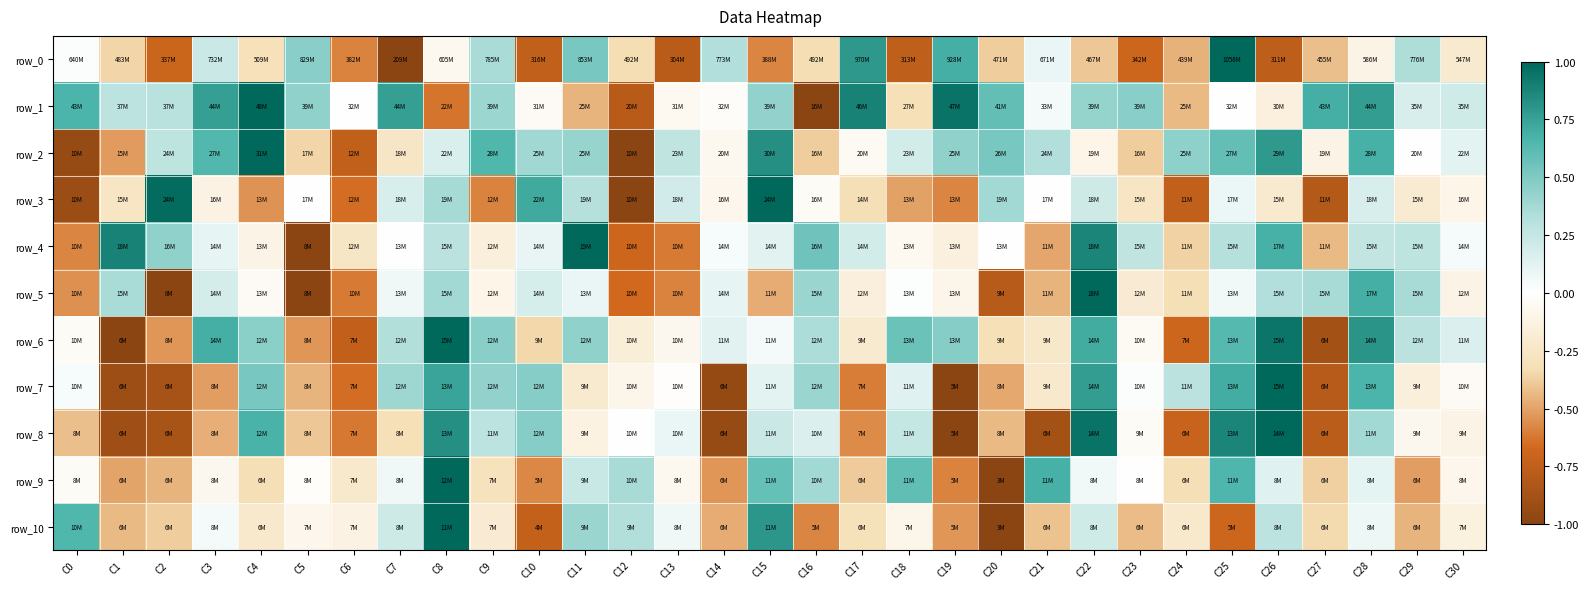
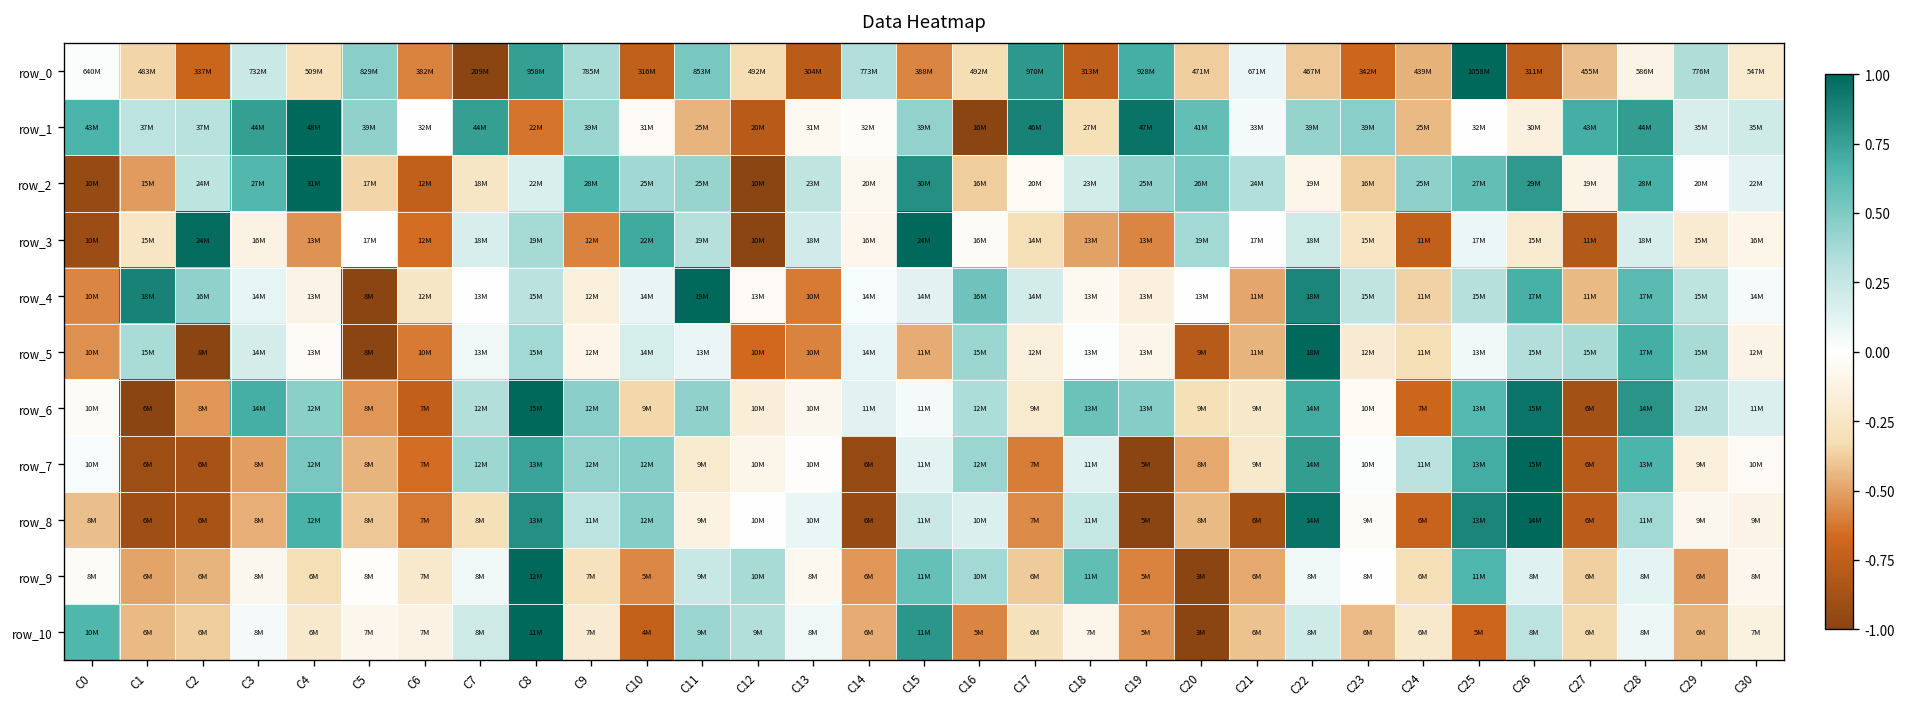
  {
    "row_0": {
      "C0": "640M",
      "C1": "483M",
      "C2": "337M",
      "C3": "732M",
      "C4": "509M",
      "C5": "829M",
      "C6": "382M",
      "C7": "209M",
-     "C8": "605M",
+     "C8": "958M",
      "C9": "785M",
      "C10": "316M",
      "C11": "853M",
      "C12": "492M",
      "C13": "304M",
      "C14": "773M",
      "C15": "388M",
      "C16": "492M",
      "C17": "970M",
      "C18": "313M",
      "C19": "928M",
      "C20": "471M",
      "C21": "671M",
      "C22": "467M",
      "C23": "342M",
      "C24": "439M",
      "C25": "1058M",
      "C26": "311M",
      "C27": "455M",
      "C28": "586M",
      "C29": "776M",
      "C30": "547M"
    },
    "row_4": {
      "C0": "10M",
      "C1": "18M",
      "C2": "16M",
      "C3": "14M",
      "C4": "13M",
      "C5": "8M",
      "C6": "12M",
      "C7": "13M",
      "C8": "15M",
      "C9": "12M",
      "C10": "14M",
      "C11": "19M",
-     "C12": "10M",
+     "C12": "13M",
      "C13": "10M",
      "C14": "14M",
      "C15": "14M",
      "C16": "16M",
      "C17": "14M",
      "C18": "13M",
      "C19": "13M",
      "C20": "13M",
      "C21": "11M",
      "C22": "18M",
      "C23": "15M",
      "C24": "11M",
      "C25": "15M",
      "C26": "17M",
      "C27": "11M",
-     "C28": "15M",
+     "C28": "17M",
      "C29": "15M",
      "C30": "14M"
    },
    "row_9": {
      "C0": "8M",
      "C1": "6M",
      "C2": "6M",
      "C3": "8M",
      "C4": "6M",
      "C5": "8M",
      "C6": "7M",
      "C7": "8M",
      "C8": "12M",
      "C9": "7M",
      "C10": "5M",
      "C11": "9M",
      "C12": "10M",
      "C13": "8M",
      "C14": "6M",
      "C15": "11M",
      "C16": "10M",
      "C17": "6M",
      "C18": "11M",
      "C19": "5M",
      "C20": "3M",
-     "C21": "11M",
+     "C21": "6M",
      "C22": "8M",
      "C23": "8M",
      "C24": "6M",
      "C25": "11M",
      "C26": "8M",
      "C27": "6M",
      "C28": "8M",
      "C29": "6M",
      "C30": "8M"
    }
  }
